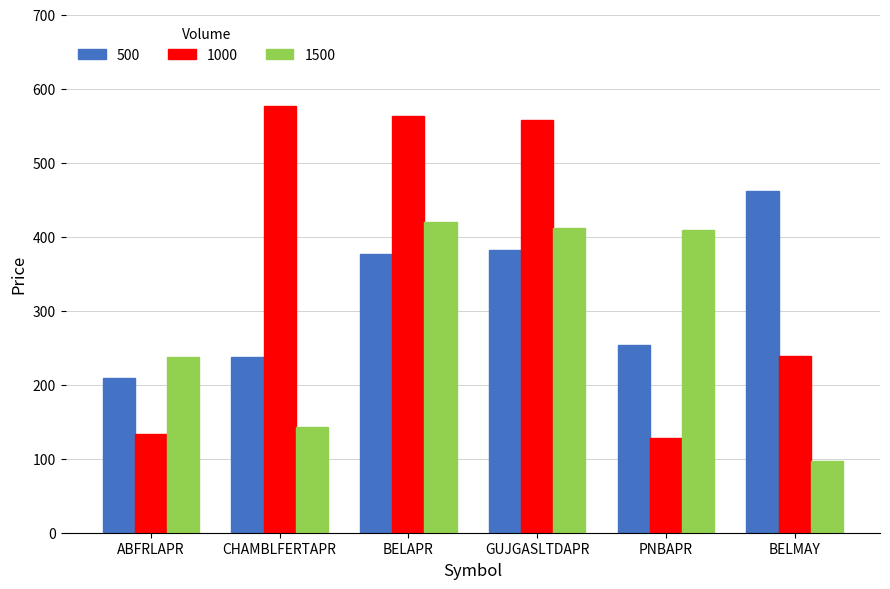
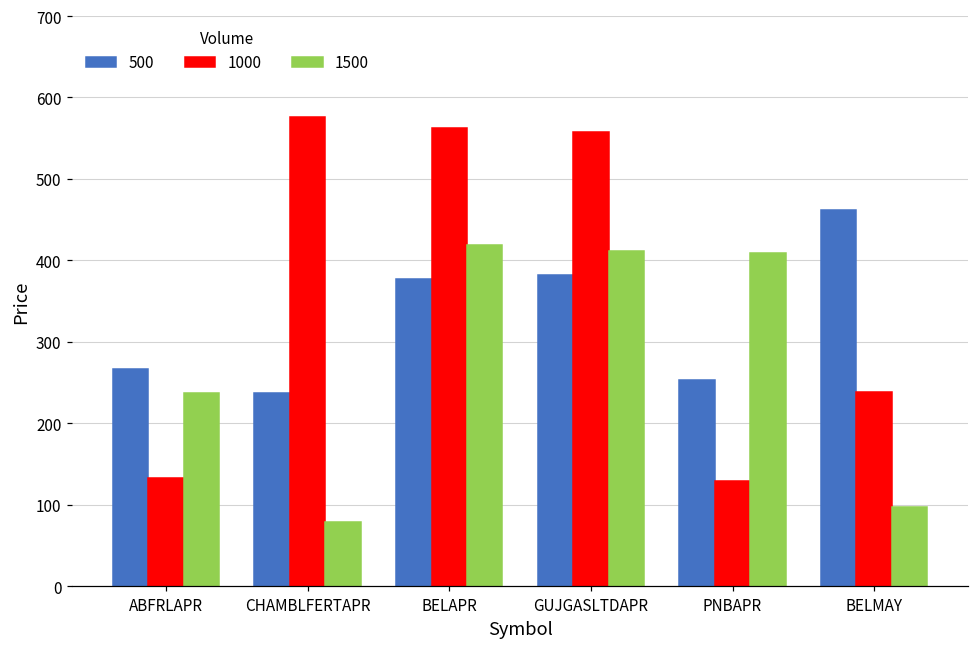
  {
    "500": {
-     "ABFRLAPR": 210,
+     "ABFRLAPR": 270,
      "CHAMBLFERTAPR": 240,
      "BELAPR": 380,
      "GUJGASLTDAPR": 380,
      "PNBAPR": 250,
      "BELMAY": 460
    },
    "1000": {
      "ABFRLAPR": 130,
      "CHAMBLFERTAPR": 580,
      "BELAPR": 560,
      "GUJGASLTDAPR": 560,
      "PNBAPR": 130,
      "BELMAY": 240
    },
    "1500": {
      "ABFRLAPR": 240,
-     "CHAMBLFERTAPR": 140,
+     "CHAMBLFERTAPR": 80,
      "BELAPR": 420,
      "GUJGASLTDAPR": 410,
      "PNBAPR": 410,
      "BELMAY": 100
    }
  }
